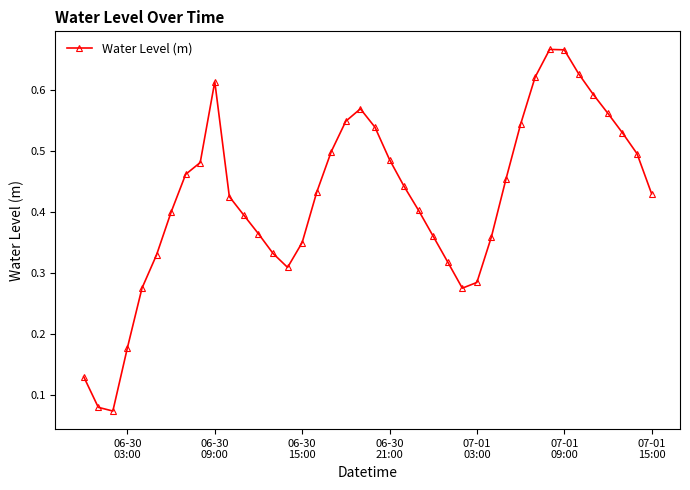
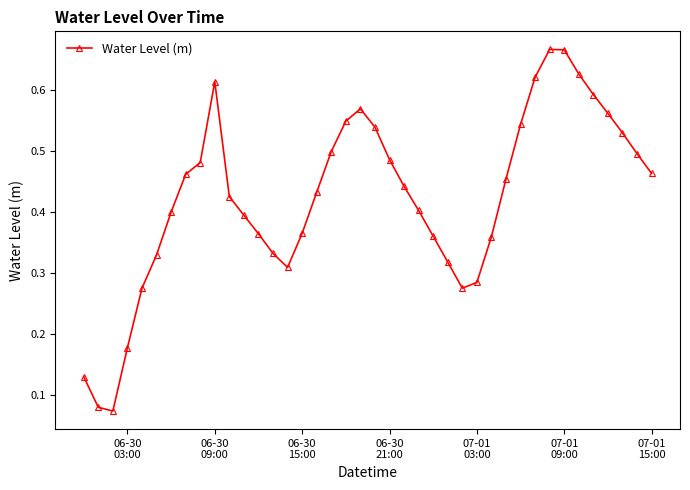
  {
    "06-30 03:00": 0.18,
    "06-30 09:00": 0.61,
-   "06-30 15:00": 0.35,
+   "06-30 15:00": 0.36,
    "06-30 21:00": 0.49,
    "07-01 03:00": 0.28,
    "07-01 09:00": 0.67,
-   "07-01 15:00": 0.43
+   "07-01 15:00": 0.46
  }
